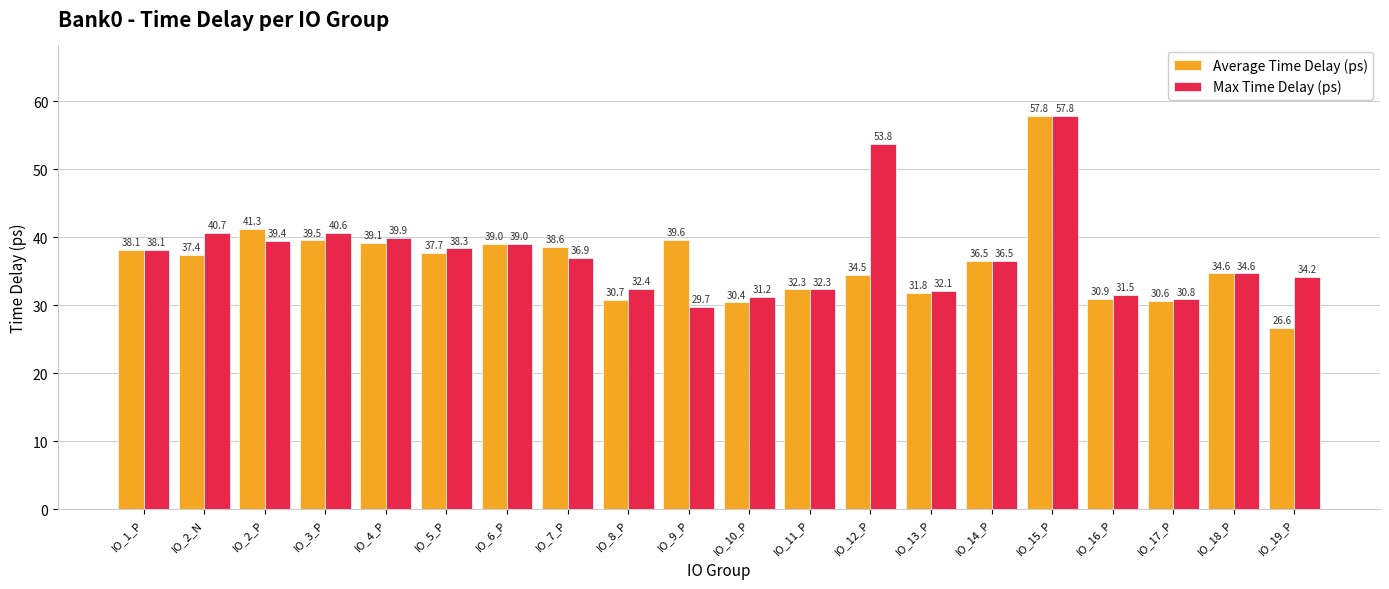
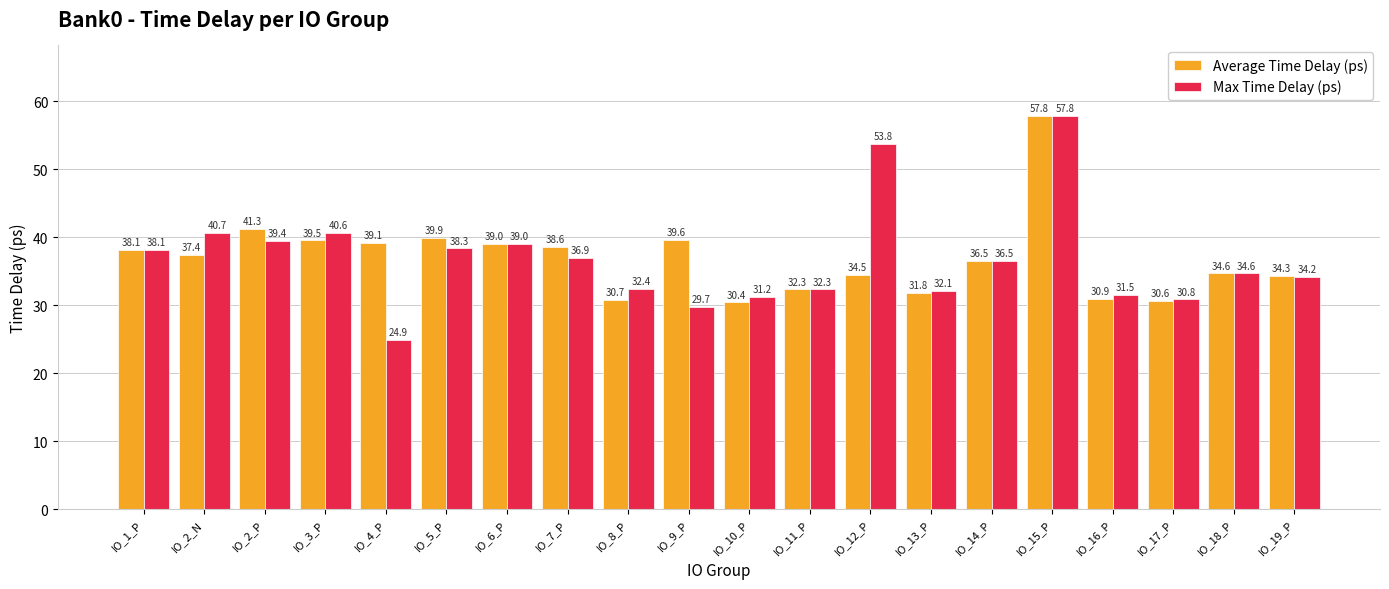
  {
    "Average Time Delay (ps)": {
      "IO_1_P": 38.1,
      "IO_2_N": 37.4,
      "IO_2_P": 41.3,
      "IO_3_P": 39.5,
      "IO_4_P": 39.1,
-     "IO_5_P": 37.7,
+     "IO_5_P": 39.9,
      "IO_6_P": 39.0,
      "IO_7_P": 38.6,
      "IO_8_P": 30.7,
      "IO_9_P": 39.6,
      "IO_10_P": 30.4,
      "IO_11_P": 32.3,
      "IO_12_P": 34.5,
      "IO_13_P": 31.8,
      "IO_14_P": 36.5,
      "IO_15_P": 57.8,
      "IO_16_P": 30.9,
      "IO_17_P": 30.6,
      "IO_18_P": 34.6,
-     "IO_19_P": 26.6
+     "IO_19_P": 34.3
    },
    "Max Time Delay (ps)": {
      "IO_1_P": 38.1,
      "IO_2_N": 40.7,
      "IO_2_P": 39.4,
      "IO_3_P": 40.6,
-     "IO_4_P": 39.9,
+     "IO_4_P": 24.9,
      "IO_5_P": 38.3,
      "IO_6_P": 39.0,
      "IO_7_P": 36.9,
      "IO_8_P": 32.4,
      "IO_9_P": 29.7,
      "IO_10_P": 31.2,
      "IO_11_P": 32.3,
      "IO_12_P": 53.8,
      "IO_13_P": 32.1,
      "IO_14_P": 36.5,
      "IO_15_P": 57.8,
      "IO_16_P": 31.5,
      "IO_17_P": 30.8,
      "IO_18_P": 34.6,
      "IO_19_P": 34.2
    }
  }
